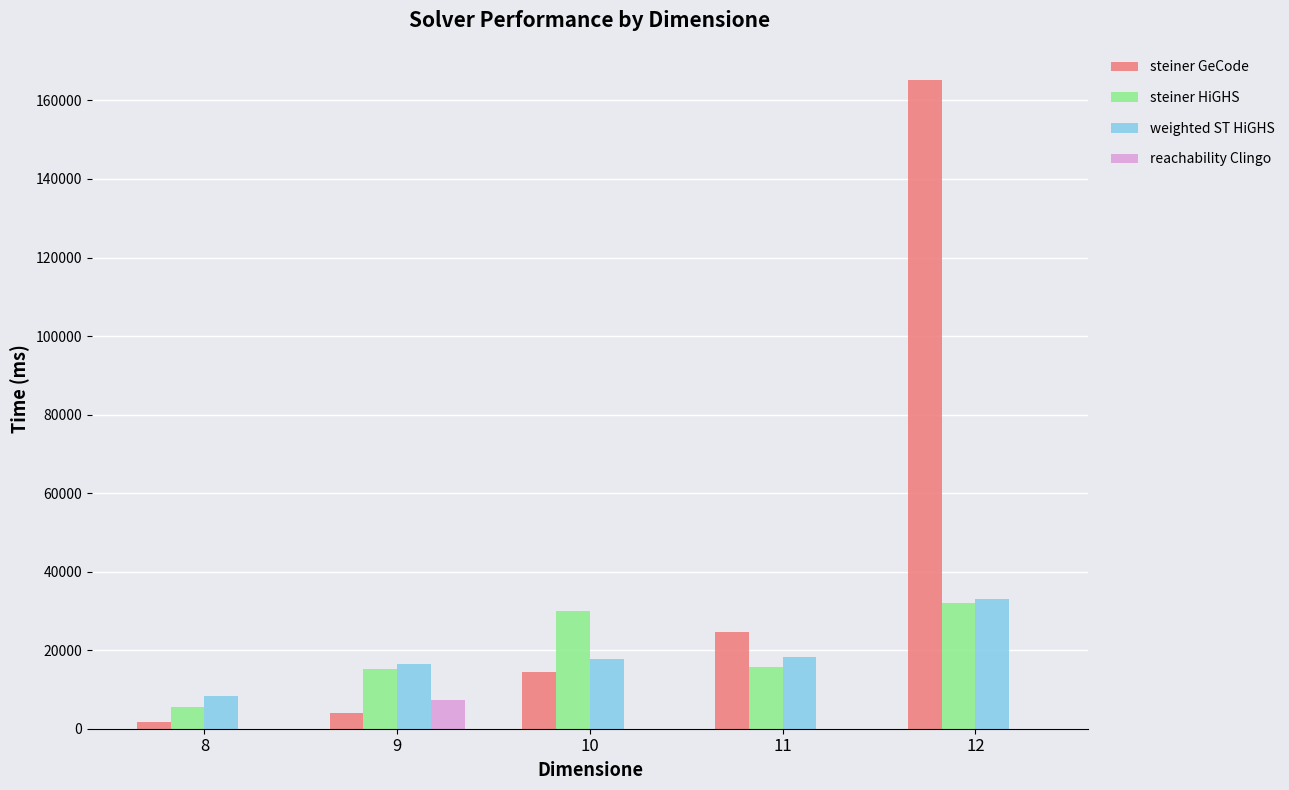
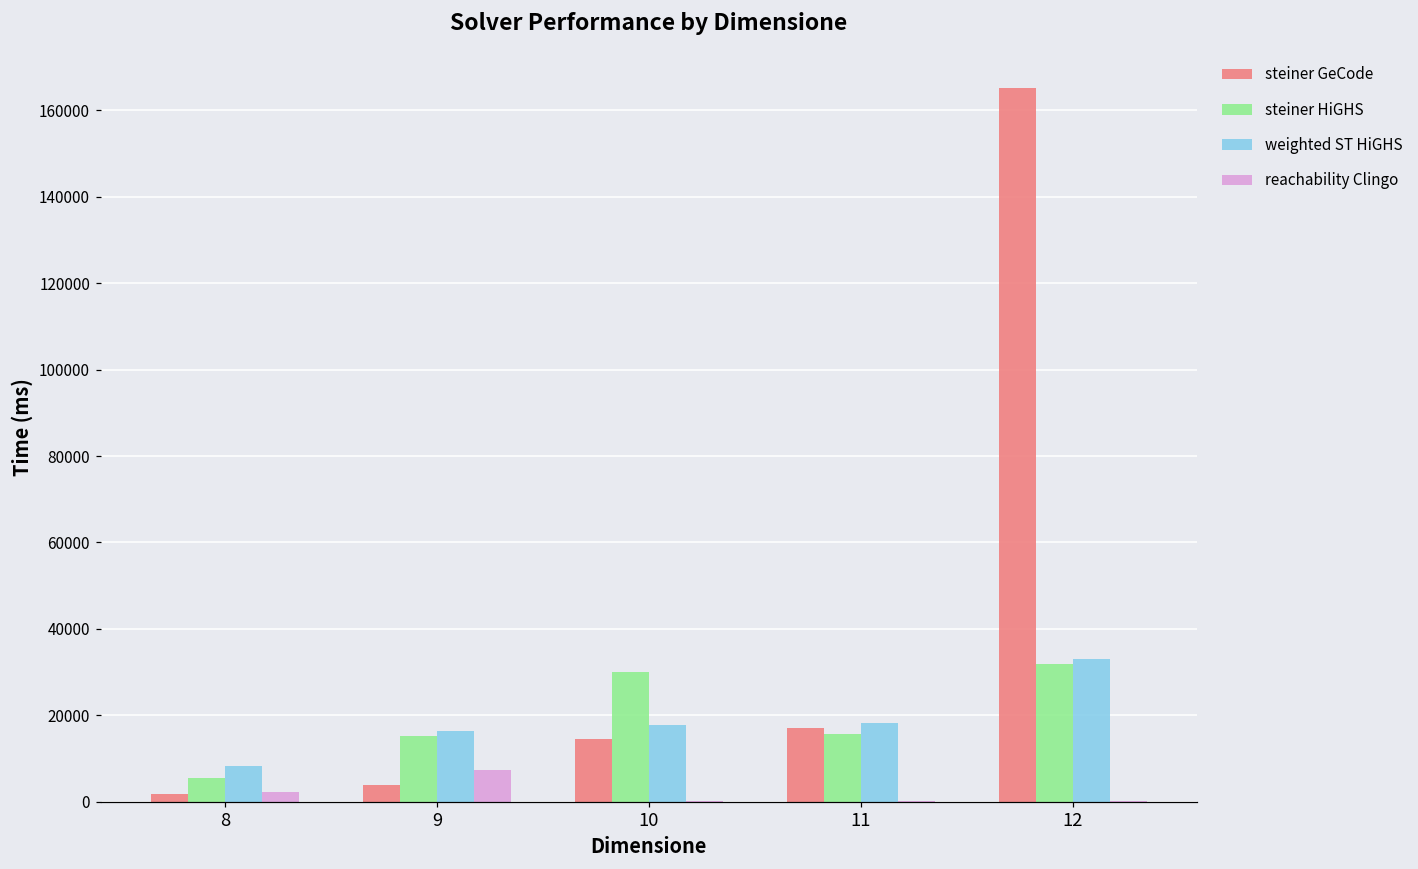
  {
    "steiner GeCode": {
      "8": 2000,
      "9": 4000,
      "10": 15000,
-     "11": 25000,
+     "11": 17000,
      "12": 165000
    },
    "steiner HiGHS": {
      "8": 5000,
      "9": 15000,
      "10": 30000,
      "11": 16000,
      "12": 32000
    },
    "weighted ST HiGHS": {
      "8": 8000,
      "9": 16000,
      "10": 18000,
      "11": 18000,
      "12": 33000
    },
    "reachability Clingo": {
-     "8": 0,
+     "8": 2000,
      "9": 7000
    }
  }
